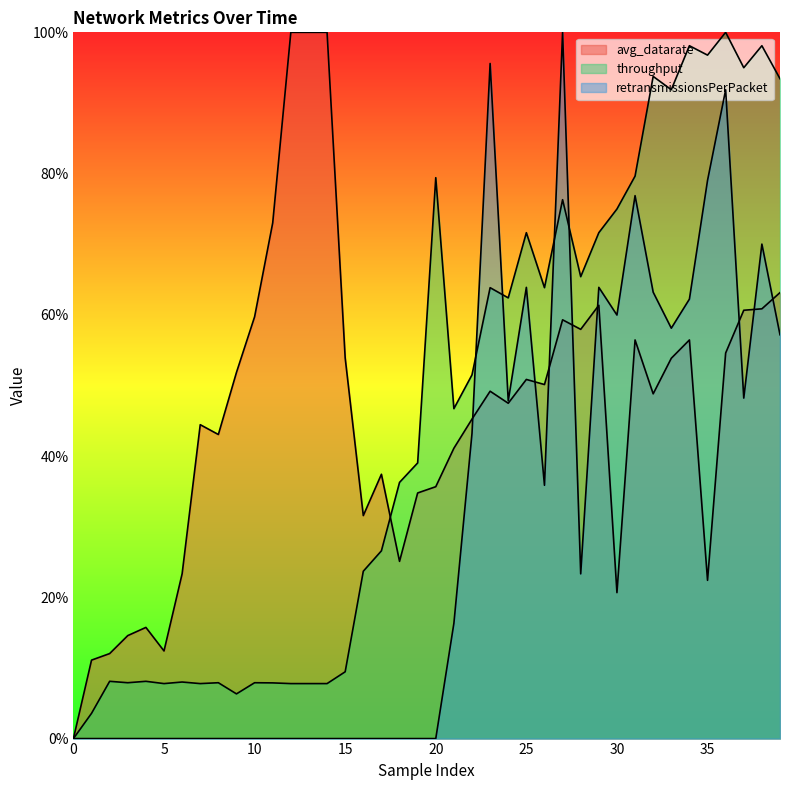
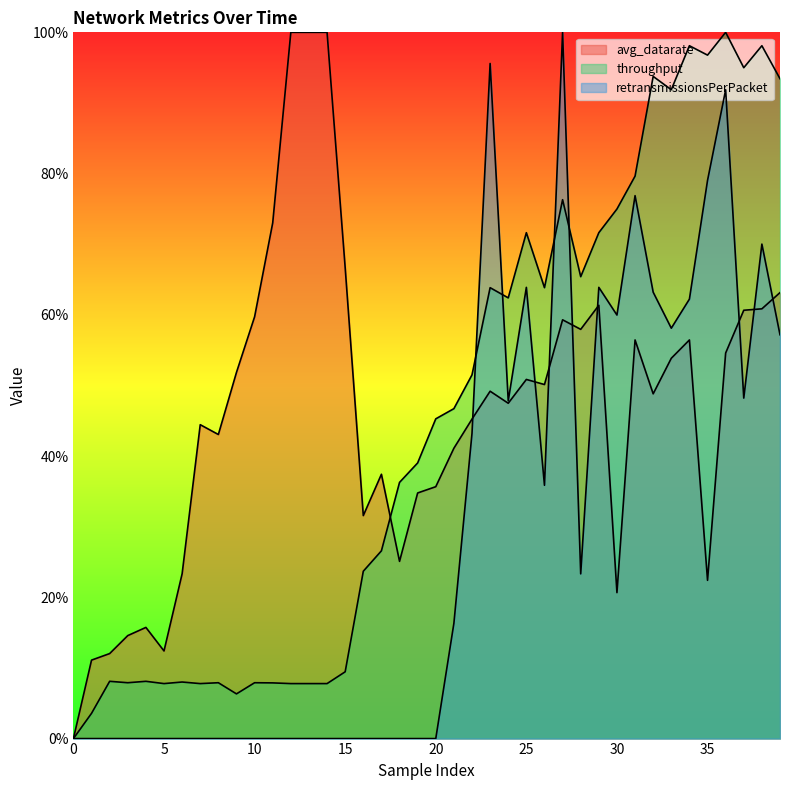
  {
    "avg_datarate": {
      "5": "12%",
      "10": "60%",
-     "15": "54%",
+     "15": "67%",
      "20": "36%",
      "25": "51%",
      "30": "21%",
      "35": "22%"
    },
    "throughput": {
      "5": "8%",
      "10": "8%",
      "15": "9%",
-     "20": "79%",
+     "20": "45%",
      "25": "72%",
      "30": "75%"
    },
    "retransmissionsPerPacket": {
      "5": "0%",
      "10": "0%",
      "15": "0%",
      "20": "0%",
      "25": "64%",
      "30": "60%",
      "35": "79%"
    }
  }
